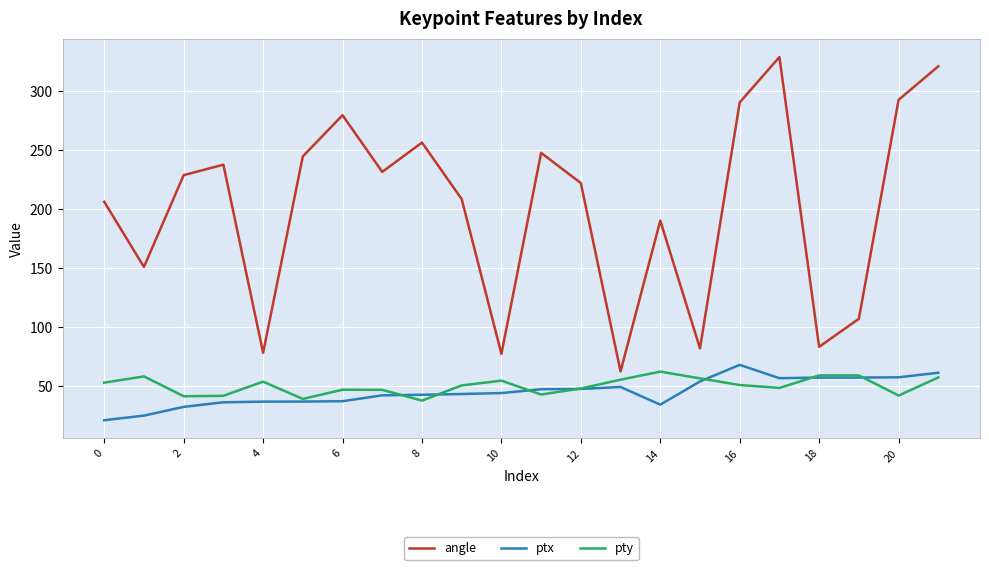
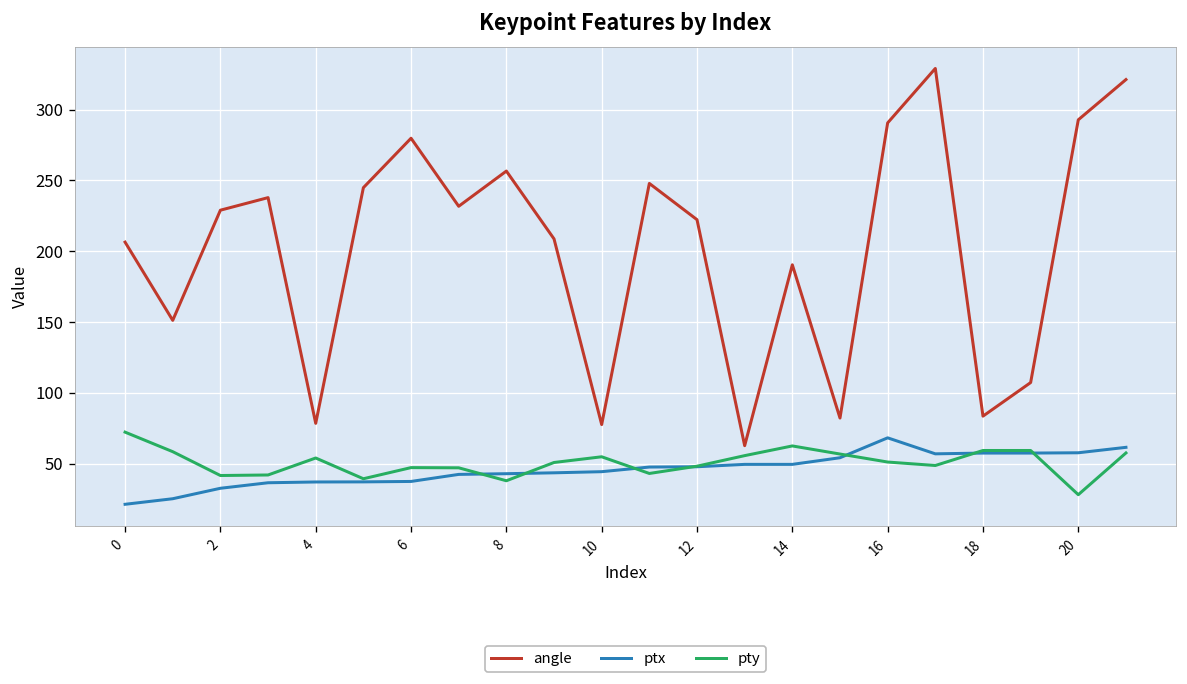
  {
    "angle": {
      "0": 206,
      "2": 229,
      "4": 78,
      "6": 280,
      "8": 257,
      "10": 78,
      "12": 222,
      "14": 190,
      "16": 291,
      "18": 84,
      "20": 293
    },
    "ptx": {
      "0": 21,
      "2": 33,
      "4": 37,
      "6": 37,
      "8": 43,
      "10": 44,
-     "14": 35,
+     "14": 50,
      "16": 68,
      "20": 58
    },
    "pty": {
-     "0": 53,
+     "0": 72,
      "2": 42,
      "4": 54,
      "6": 47,
      "8": 38,
      "10": 55,
      "14": 63,
      "16": 51,
-     "20": 42
+     "20": 28
    }
  }
